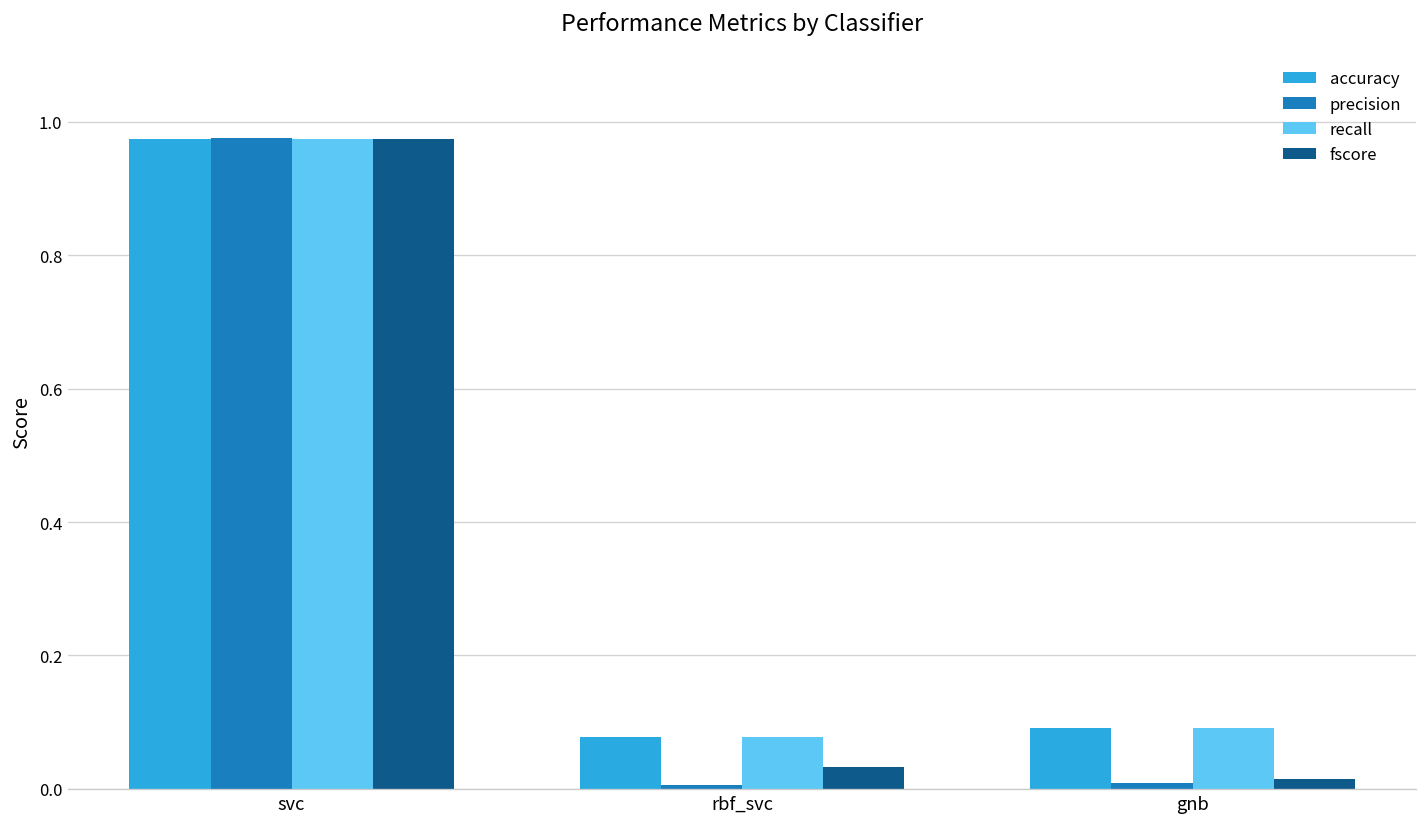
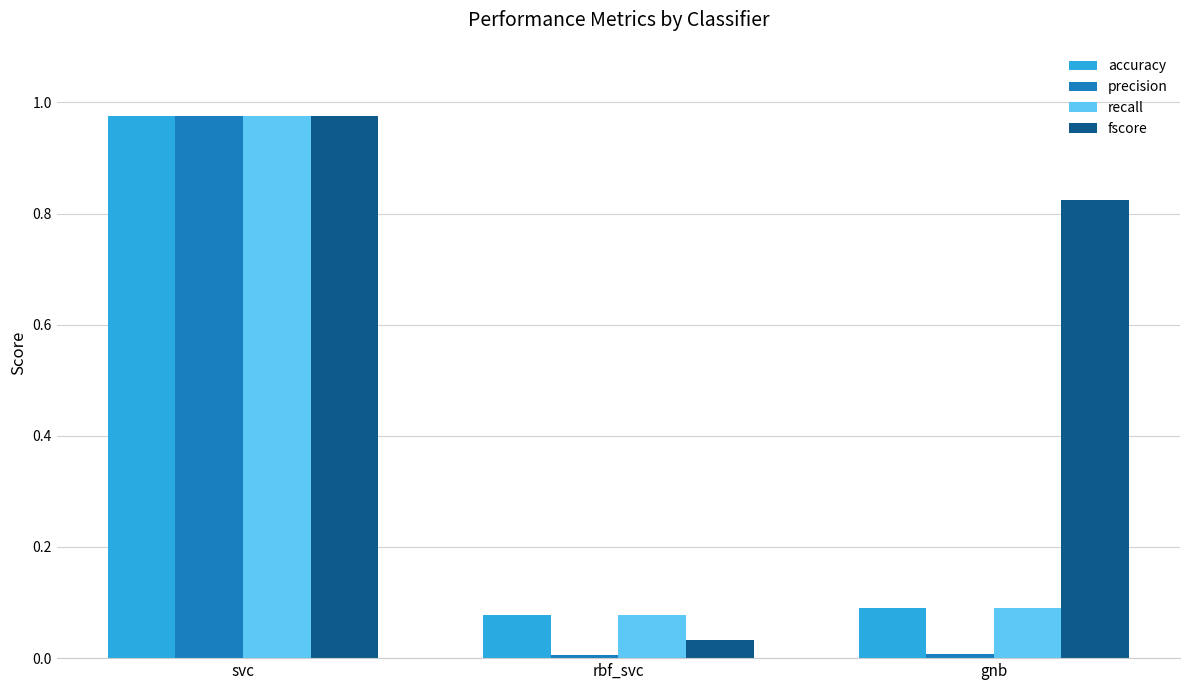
  {
    "recall": {
      "svc": 0.97,
      "rbf_svc": 0.08,
      "gnb": 0.09
    },
    "fscore": {
      "svc": 0.97,
      "rbf_svc": 0.03,
-     "gnb": 0.02
+     "gnb": 0.83
    }
  }
